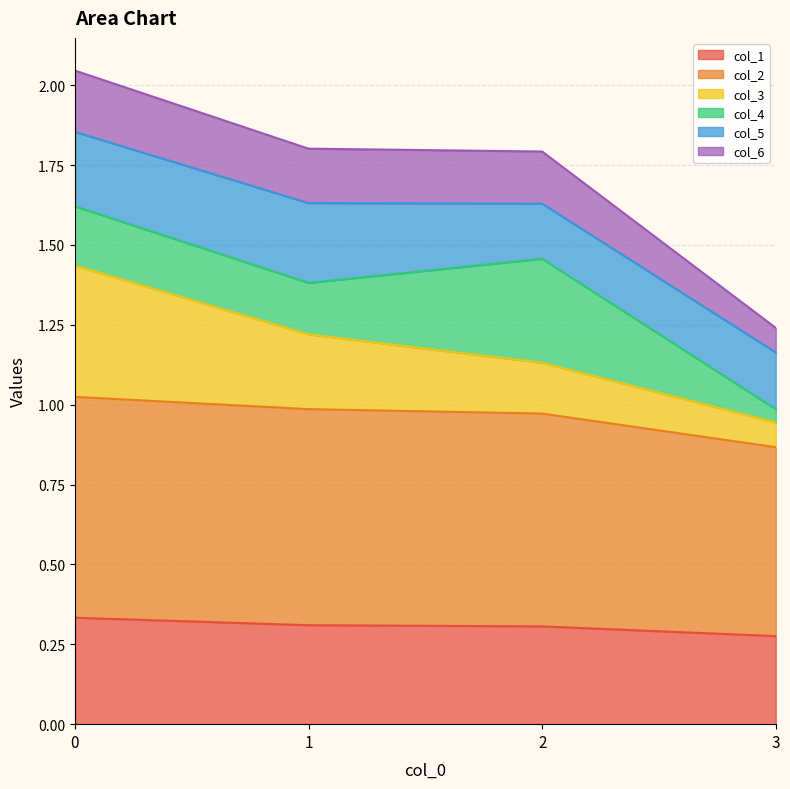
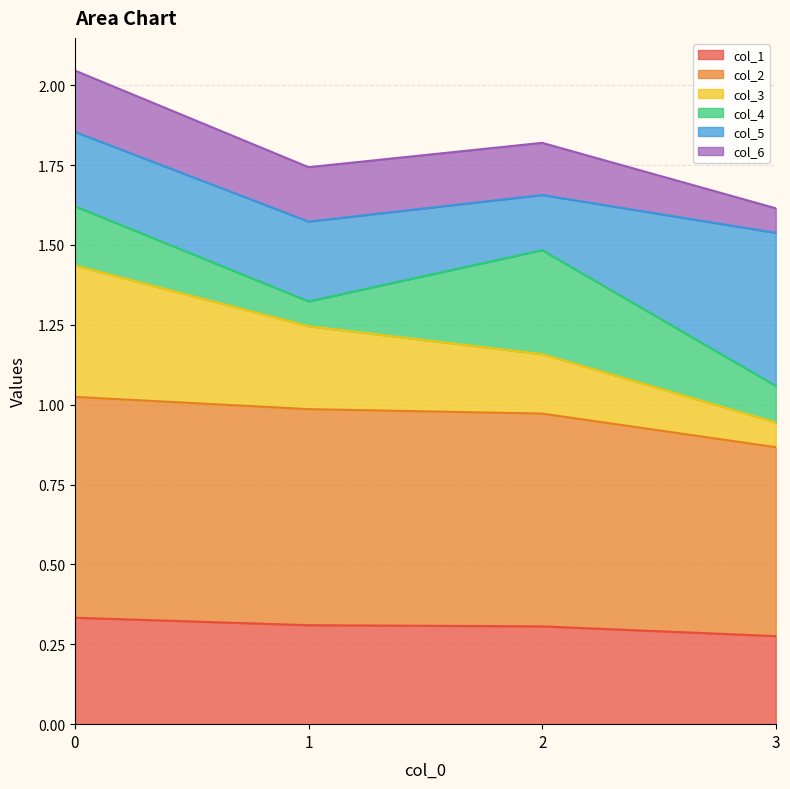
  {
    "col_3": {
      "0": 0.41,
-     "1": 0.23,
-     "2": 0.16,
+     "1": 0.26,
+     "2": 0.19,
      "3": 0.08
    },
    "col_4": {
      "0": 0.19,
-     "1": 0.16,
+     "1": 0.08,
      "2": 0.33,
-     "3": 0.04
+     "3": 0.11
    },
    "col_5": {
      "0": 0.23,
      "1": 0.25,
      "2": 0.17,
-     "3": 0.18
+     "3": 0.48
    },
    "col_6": {
      "0": 0.19,
      "1": 0.17,
      "2": 0.16,
      "3": 0.08
    }
  }
